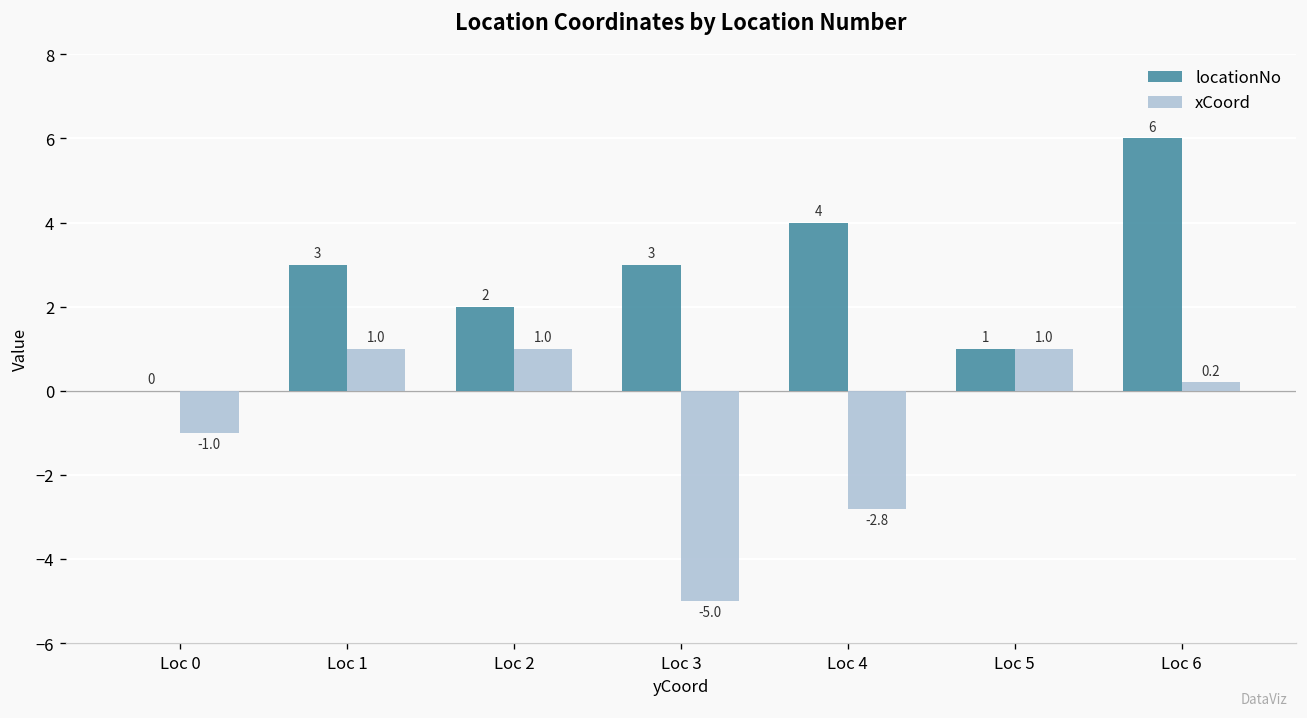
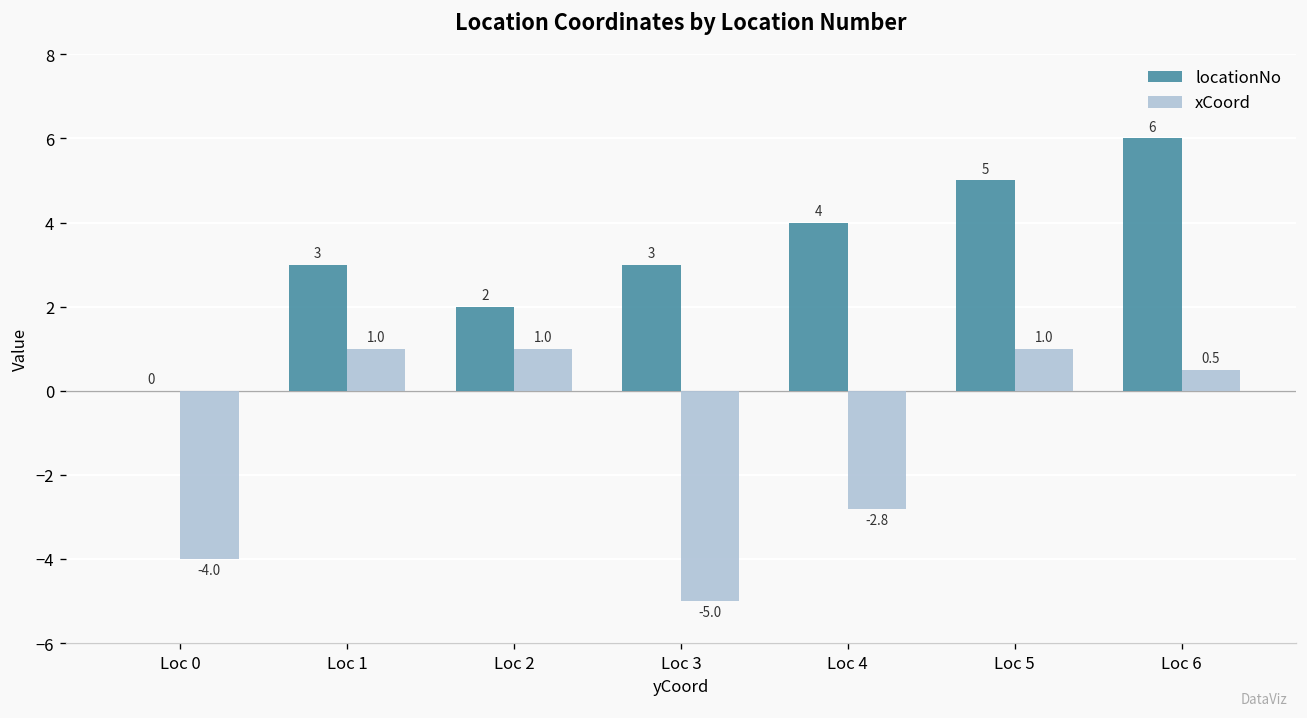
  {
    "locationNo": {
      "Loc 0": 0,
      "Loc 1": 3,
      "Loc 2": 2,
      "Loc 3": 3,
      "Loc 4": 4,
-     "Loc 5": 1,
+     "Loc 5": 5,
      "Loc 6": 6
    },
    "xCoord": {
-     "Loc 0": -1.0,
+     "Loc 0": -4.0,
      "Loc 1": 1.0,
      "Loc 2": 1.0,
      "Loc 3": -5.0,
      "Loc 4": -2.8,
      "Loc 5": 1.0,
-     "Loc 6": 0.2
+     "Loc 6": 0.5
    }
  }
